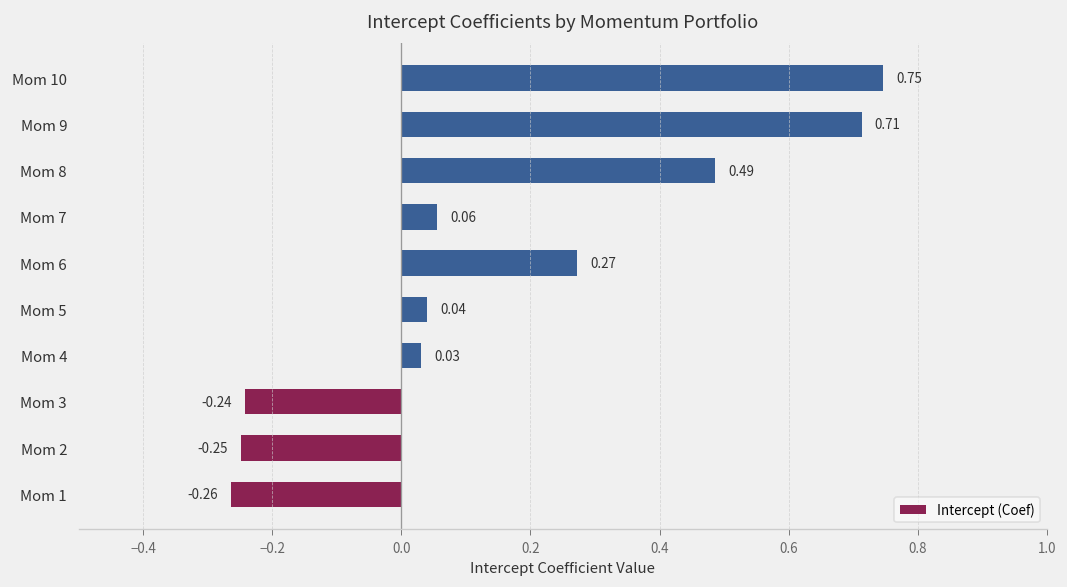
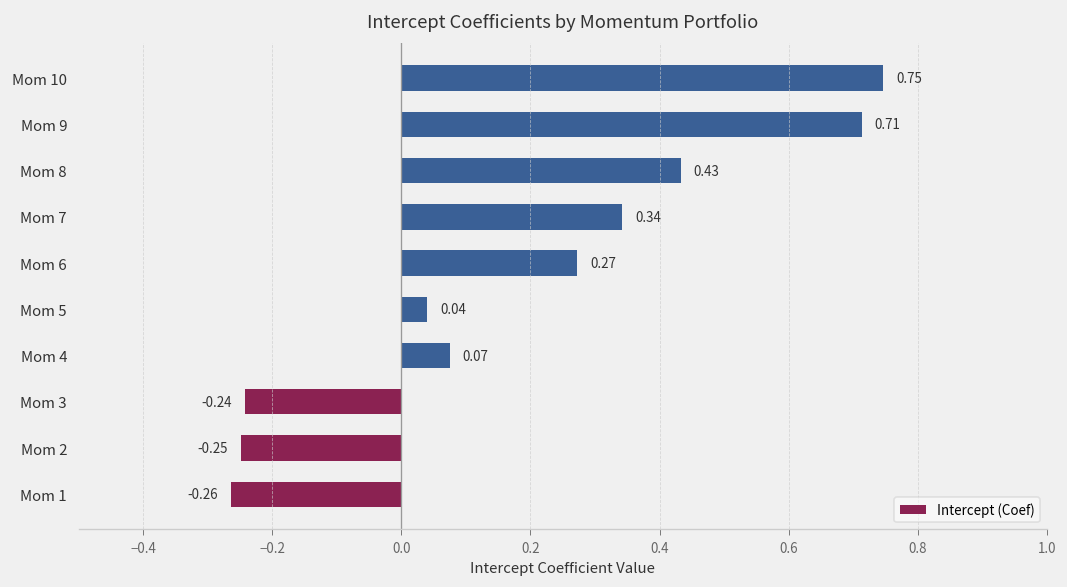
  {
    "Mom 10": 0.75,
    "Mom 9": 0.71,
-   "Mom 8": 0.49,
-   "Mom 7": 0.06,
+   "Mom 8": 0.43,
+   "Mom 7": 0.34,
    "Mom 6": 0.27,
    "Mom 5": 0.04,
-   "Mom 4": 0.03,
+   "Mom 4": 0.07,
    "Mom 3": -0.24,
    "Mom 2": -0.25,
    "Mom 1": -0.26
  }
